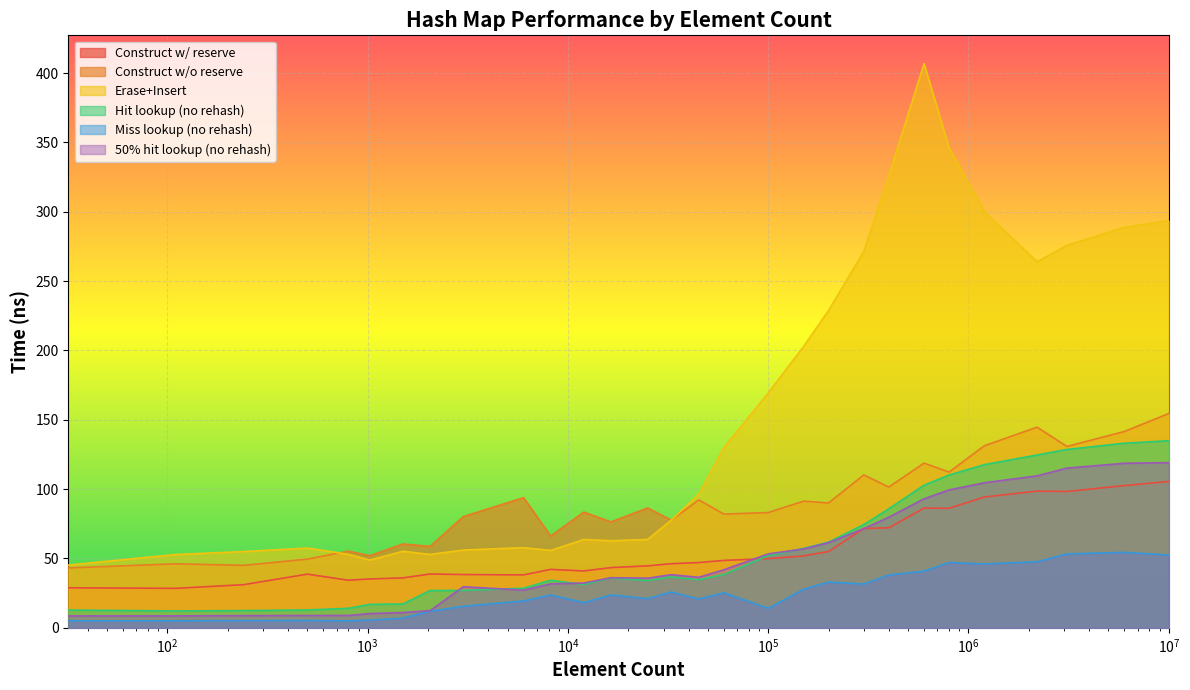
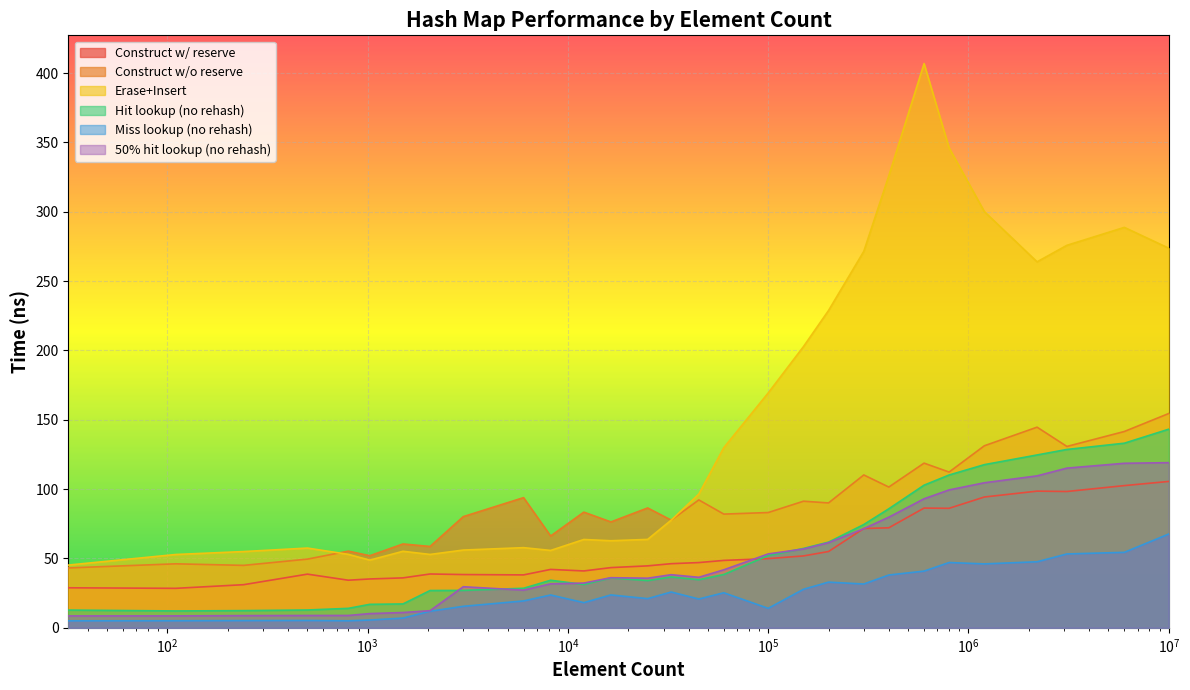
  {
    "Erase+Insert": {
      "10^5": 169,
-     "10^7": 294
+     "10^7": 274
    },
    "Hit lookup (no rehash)": {
-     "10^7": 135
+     "10^7": 143
    },
    "Miss lookup (no rehash)": {
      "10^5": 14,
-     "10^7": 52
+     "10^7": 68
    },
    "50% hit lookup (no rehash)": {
      "10^7": 119
    }
  }
